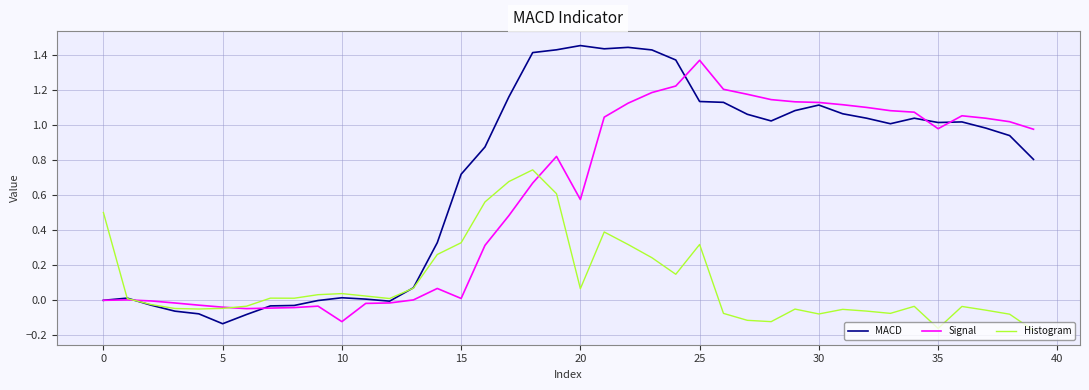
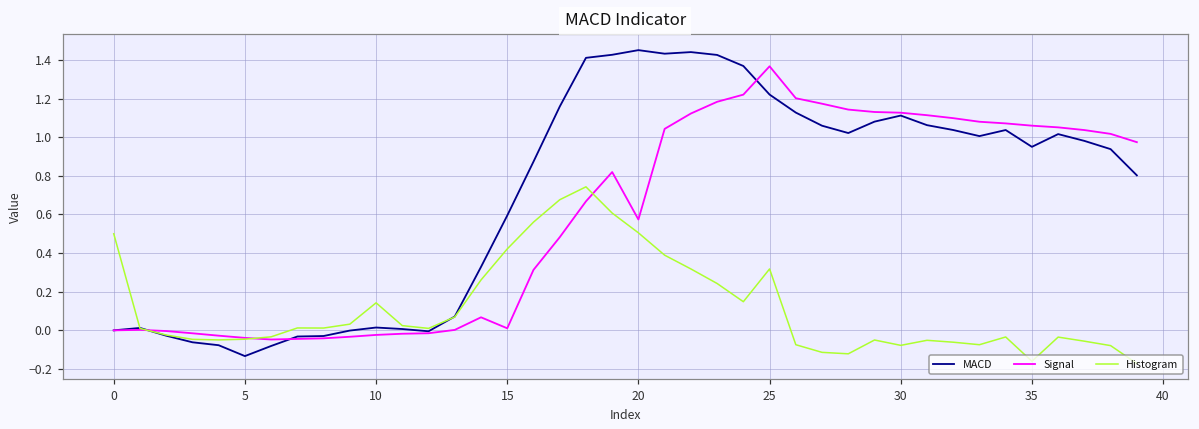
  {
    "MACD": {
      "5": -0.13,
      "10": 0.01,
-     "15": 0.72,
+     "15": 0.59,
      "20": 1.45,
-     "25": 1.13,
+     "25": 1.22,
      "30": 1.11,
-     "35": 1.01
+     "35": 0.95
    },
    "Signal": {
-     "10": -0.12,
+     "10": -0.02,
      "15": 0.01,
      "20": 0.57,
      "25": 1.37,
      "30": 1.13,
-     "35": 0.98
+     "35": 1.06
    },
    "Histogram": {
      "0": 0.50,
-     "10": 0.04,
-     "15": 0.33,
-     "20": 0.07,
+     "10": 0.14,
+     "15": 0.42,
+     "20": 0.50,
      "25": 0.32,
      "30": -0.08
    }
  }
